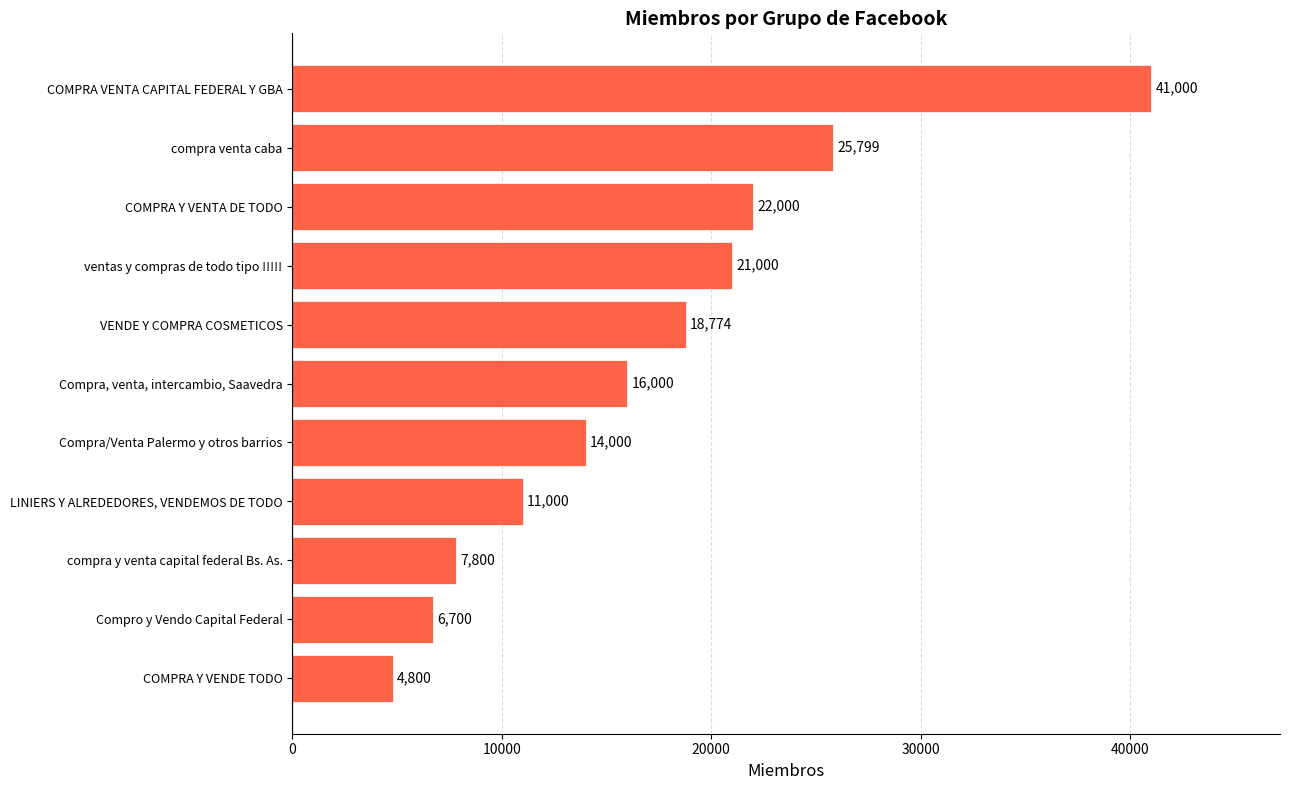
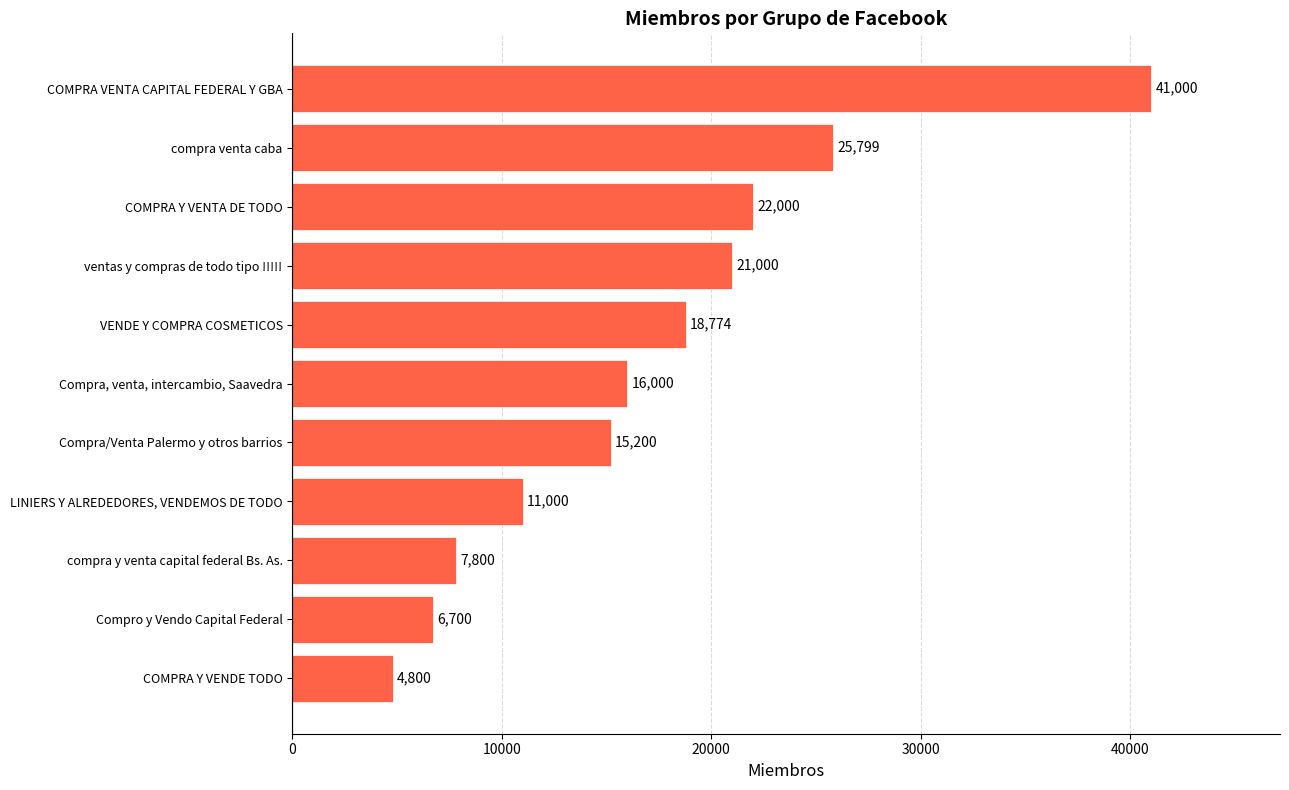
  {
    "COMPRA VENTA CAPITAL FEDERAL Y GBA": "41,000",
    "compra venta caba": "25,799",
    "COMPRA Y VENTA DE TODO": "22,000",
    "ventas y compras de todo tipo !!!!!": "21,000",
    "VENDE Y COMPRA COSMETICOS": "18,774",
    "Compra, venta, intercambio, Saavedra": "16,000",
-   "Compra/Venta Palermo y otros barrios": "14,000",
+   "Compra/Venta Palermo y otros barrios": "15,200",
    "LINIERS Y ALREDEDORES, VENDEMOS DE TODO": "11,000",
    "compra y venta capital federal Bs. As.": "7,800",
    "Compro y Vendo Capital Federal": "6,700",
    "COMPRA Y VENDE TODO": "4,800"
  }
